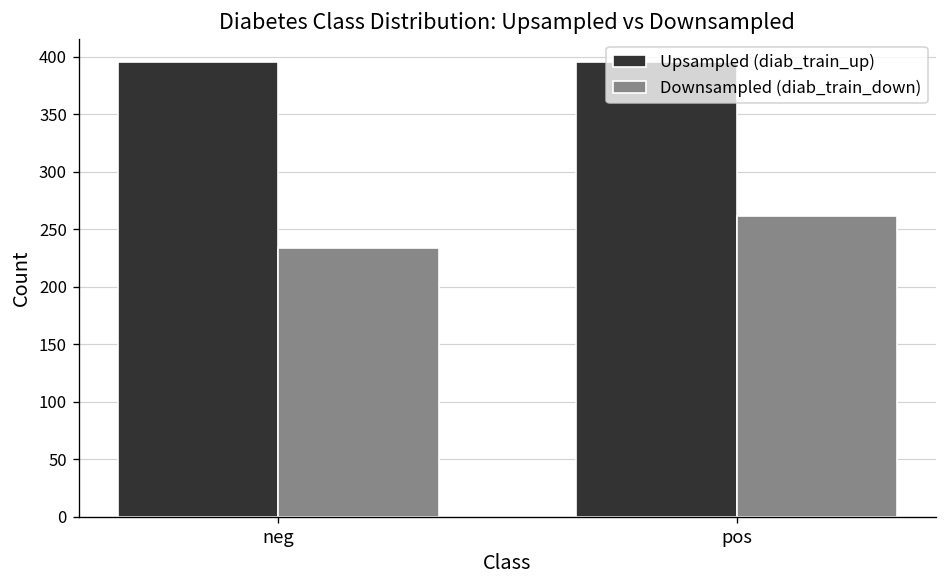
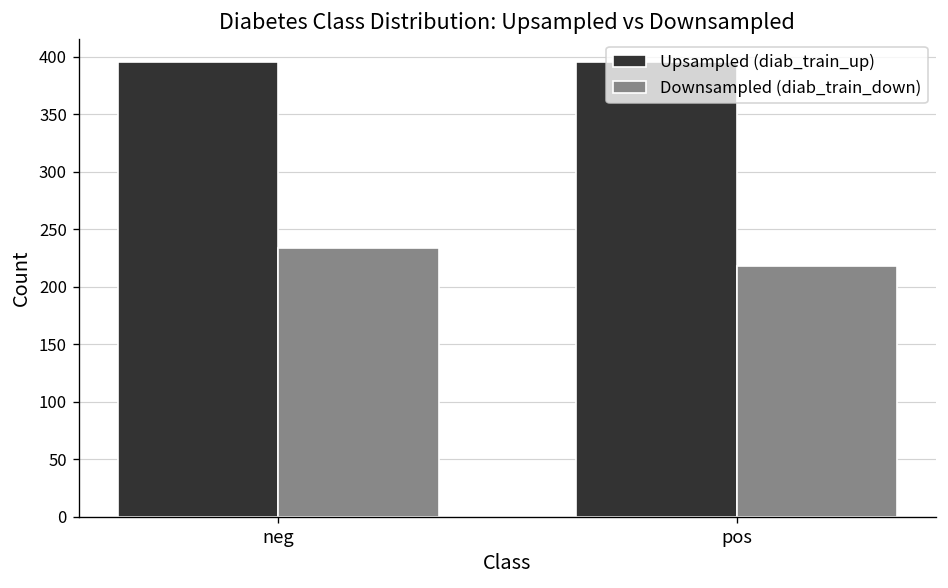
  {
    "Upsampled (diab_train_up)": {
      "neg": 400
    },
    "Downsampled (diab_train_down)": {
      "neg": 230,
-     "pos": 260
+     "pos": 220
    }
  }
